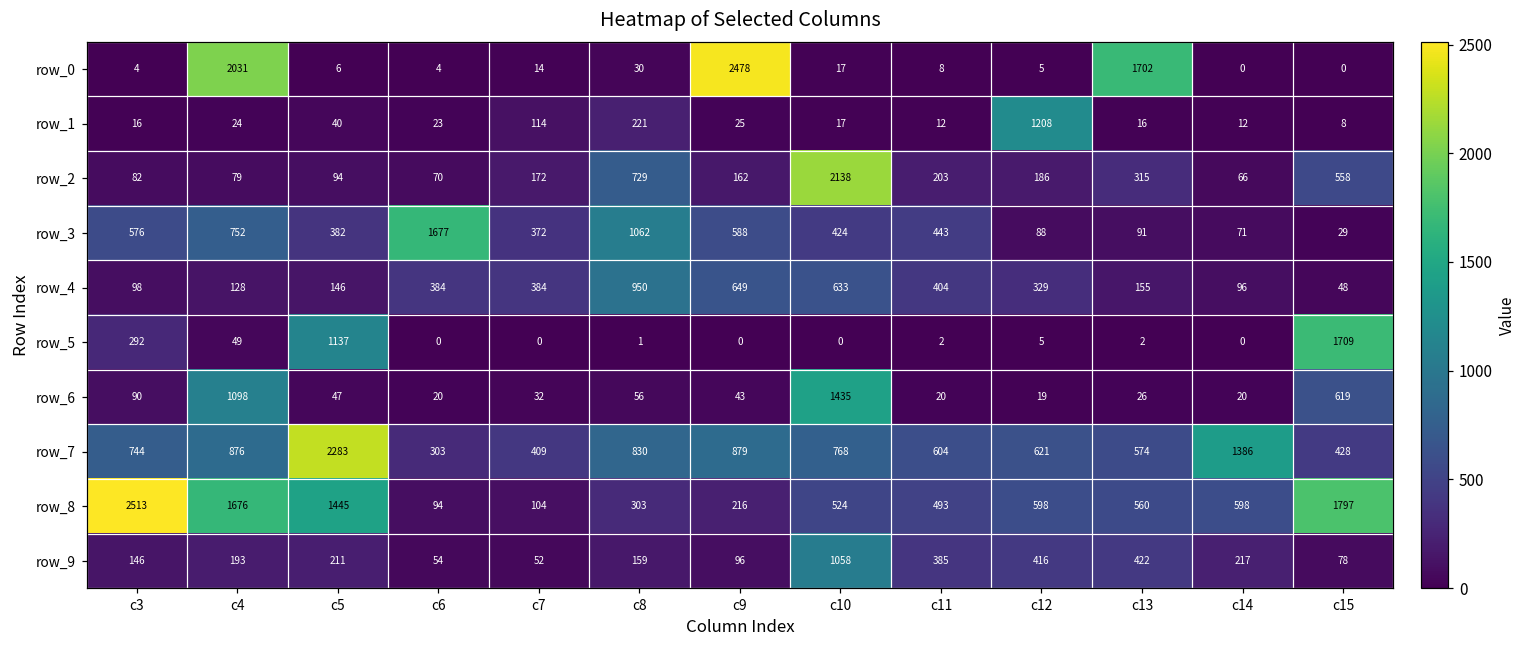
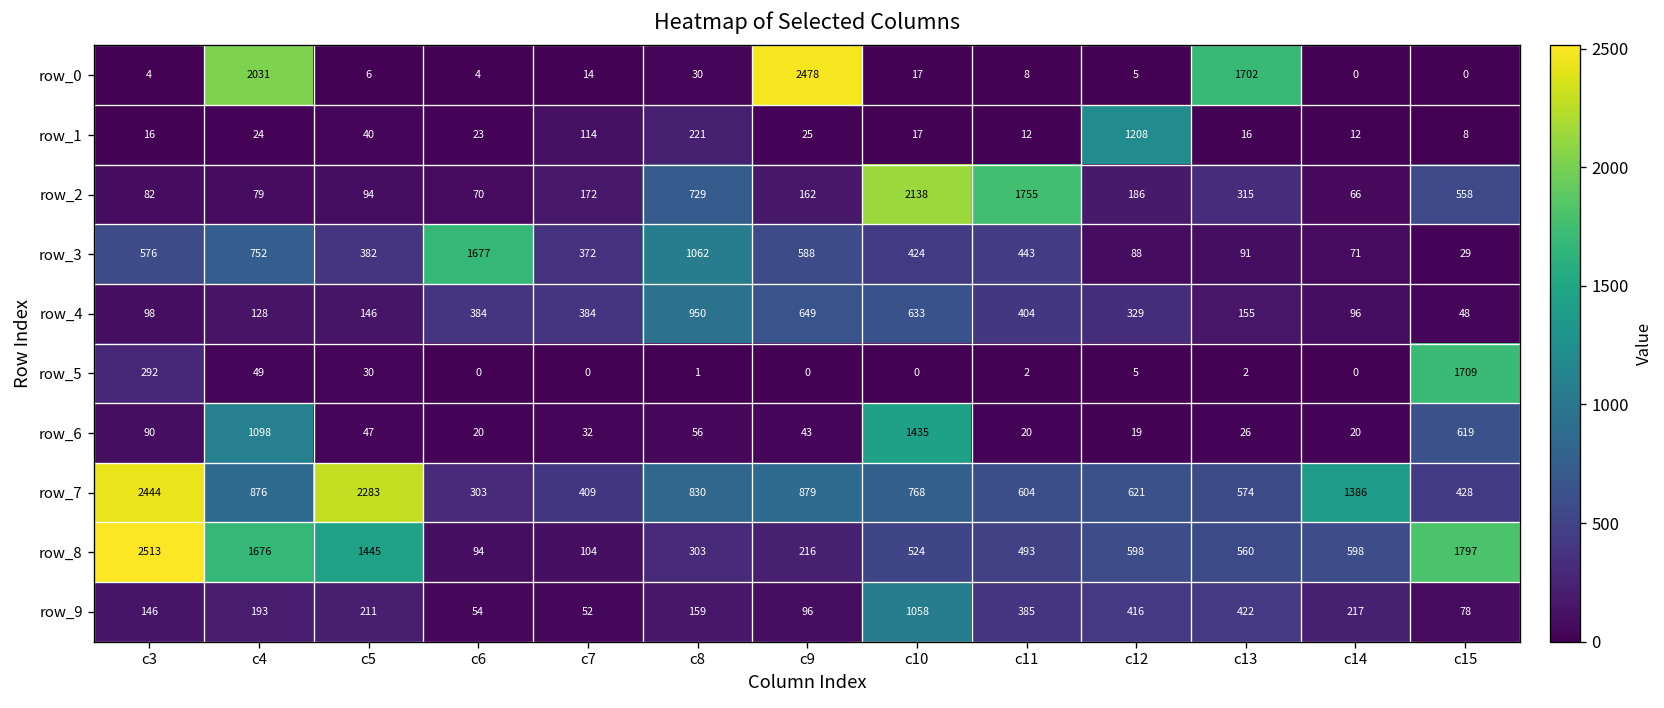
  {
    "row_0": {
      "c3": 4,
      "c4": 2031,
      "c5": 6,
      "c6": 4,
      "c7": 14,
      "c8": 30,
      "c9": 2478,
      "c10": 17,
      "c11": 8,
      "c12": 5,
      "c13": 1702,
      "c14": 0,
      "c15": 0
    },
    "row_1": {
      "c3": 16,
      "c4": 24,
      "c5": 40,
      "c6": 23,
      "c7": 114,
      "c8": 221,
      "c9": 25,
      "c10": 17,
      "c11": 12,
      "c12": 1208,
      "c13": 16,
      "c14": 12,
      "c15": 8
    },
    "row_2": {
      "c3": 82,
      "c4": 79,
      "c5": 94,
      "c6": 70,
      "c7": 172,
      "c8": 729,
      "c9": 162,
      "c10": 2138,
-     "c11": 203,
+     "c11": 1755,
      "c12": 186,
      "c13": 315,
      "c14": 66,
      "c15": 558
    },
    "row_3": {
      "c3": 576,
      "c4": 752,
      "c5": 382,
      "c6": 1677,
      "c7": 372,
      "c8": 1062,
      "c9": 588,
      "c10": 424,
      "c11": 443,
      "c12": 88,
      "c13": 91,
      "c14": 71,
      "c15": 29
    },
    "row_4": {
      "c3": 98,
      "c4": 128,
      "c5": 146,
      "c6": 384,
      "c7": 384,
      "c8": 950,
      "c9": 649,
      "c10": 633,
      "c11": 404,
      "c12": 329,
      "c13": 155,
      "c14": 96,
      "c15": 48
    },
    "row_5": {
      "c3": 292,
      "c4": 49,
-     "c5": 1137,
+     "c5": 30,
      "c6": 0,
      "c7": 0,
      "c8": 1,
      "c9": 0,
      "c10": 0,
      "c11": 2,
      "c12": 5,
      "c13": 2,
      "c14": 0,
      "c15": 1709
    },
    "row_6": {
      "c3": 90,
      "c4": 1098,
      "c5": 47,
      "c6": 20,
      "c7": 32,
      "c8": 56,
      "c9": 43,
      "c10": 1435,
      "c11": 20,
      "c12": 19,
      "c13": 26,
      "c14": 20,
      "c15": 619
    },
    "row_7": {
-     "c3": 744,
+     "c3": 2444,
      "c4": 876,
      "c5": 2283,
      "c6": 303,
      "c7": 409,
      "c8": 830,
      "c9": 879,
      "c10": 768,
      "c11": 604,
      "c12": 621,
      "c13": 574,
      "c14": 1386,
      "c15": 428
    },
    "row_8": {
      "c3": 2513,
      "c4": 1676,
      "c5": 1445,
      "c6": 94,
      "c7": 104,
      "c8": 303,
      "c9": 216,
      "c10": 524,
      "c11": 493,
      "c12": 598,
      "c13": 560,
      "c14": 598,
      "c15": 1797
    },
    "row_9": {
      "c3": 146,
      "c4": 193,
      "c5": 211,
      "c6": 54,
      "c7": 52,
      "c8": 159,
      "c9": 96,
      "c10": 1058,
      "c11": 385,
      "c12": 416,
      "c13": 422,
      "c14": 217,
      "c15": 78
    }
  }
